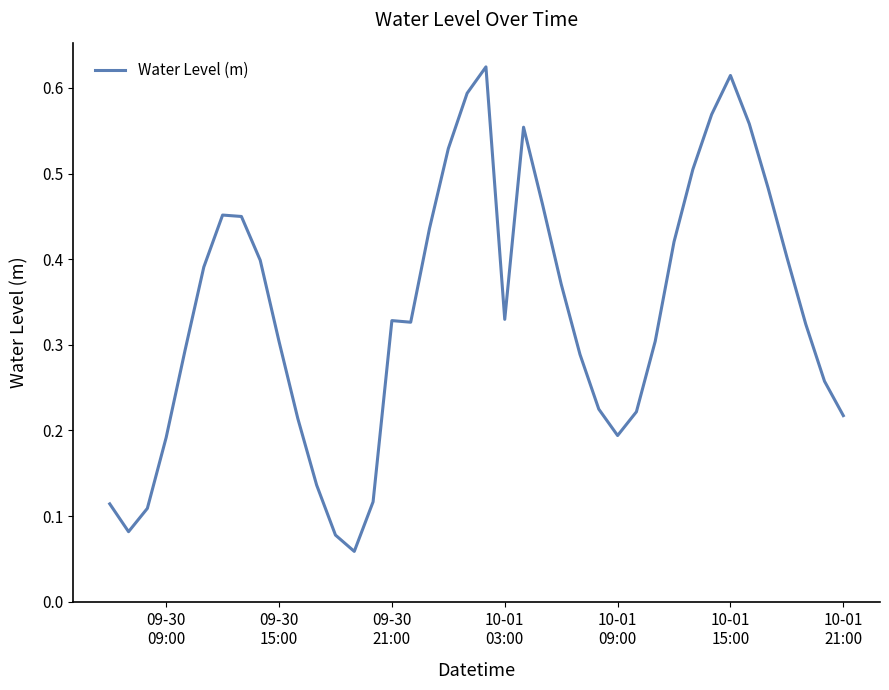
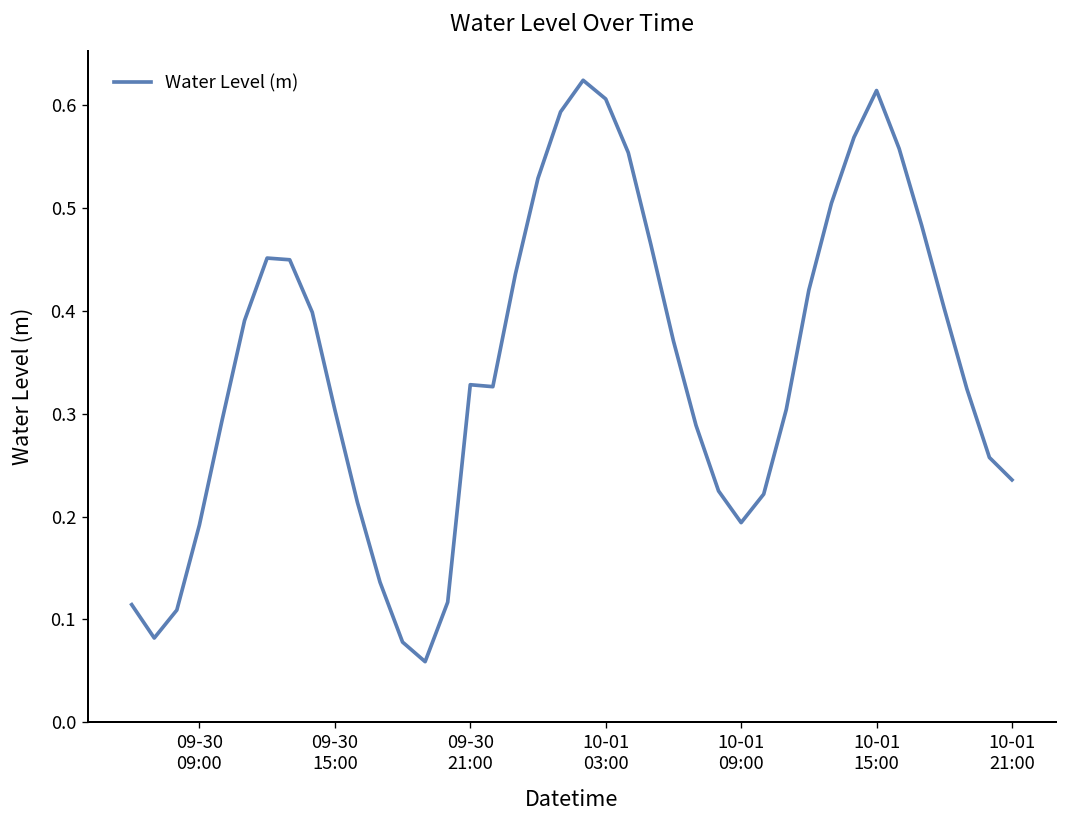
  {
    "09-30 09:00": 0.19,
    "09-30 15:00": 0.30,
    "09-30 21:00": 0.33,
-   "10-01 03:00": 0.33,
+   "10-01 03:00": 0.61,
    "10-01 09:00": 0.19,
    "10-01 15:00": 0.61,
-   "10-01 21:00": 0.22
+   "10-01 21:00": 0.24
  }
